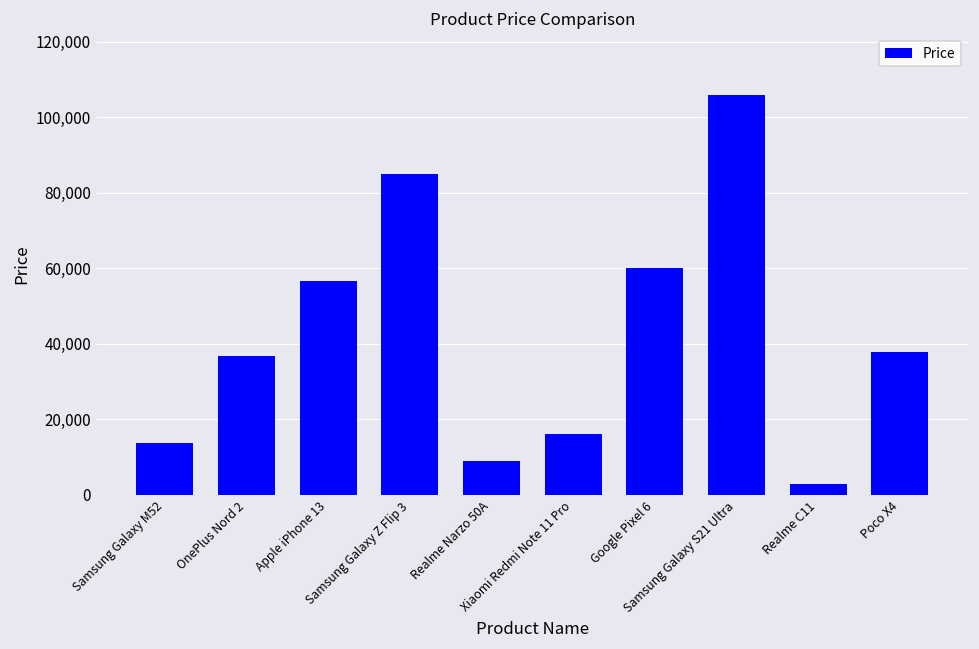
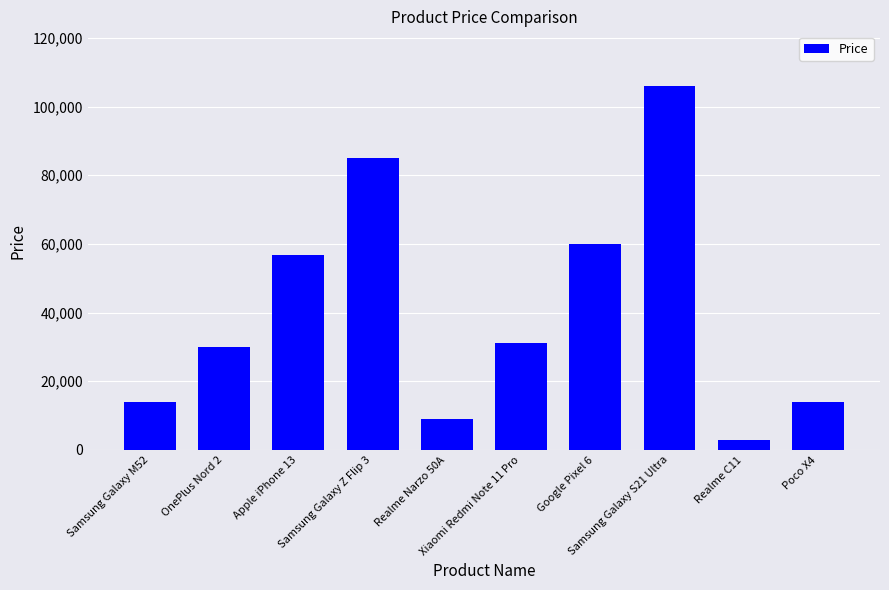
  {
    "Samsung Galaxy M52": "14,000",
-   "OnePlus Nord 2": "37,000",
+   "OnePlus Nord 2": "30,000",
    "Apple iPhone 13": "57,000",
    "Samsung Galaxy Z Flip 3": "85,000",
    "Realme Narzo 50A": "9,000",
-   "Xiaomi Redmi Note 11 Pro": "16,000",
+   "Xiaomi Redmi Note 11 Pro": "31,000",
    "Google Pixel 6": "60,000",
    "Samsung Galaxy S21 Ultra": "106,000",
    "Realme C11": "3,000",
-   "Poco X4": "38,000"
+   "Poco X4": "14,000"
  }
